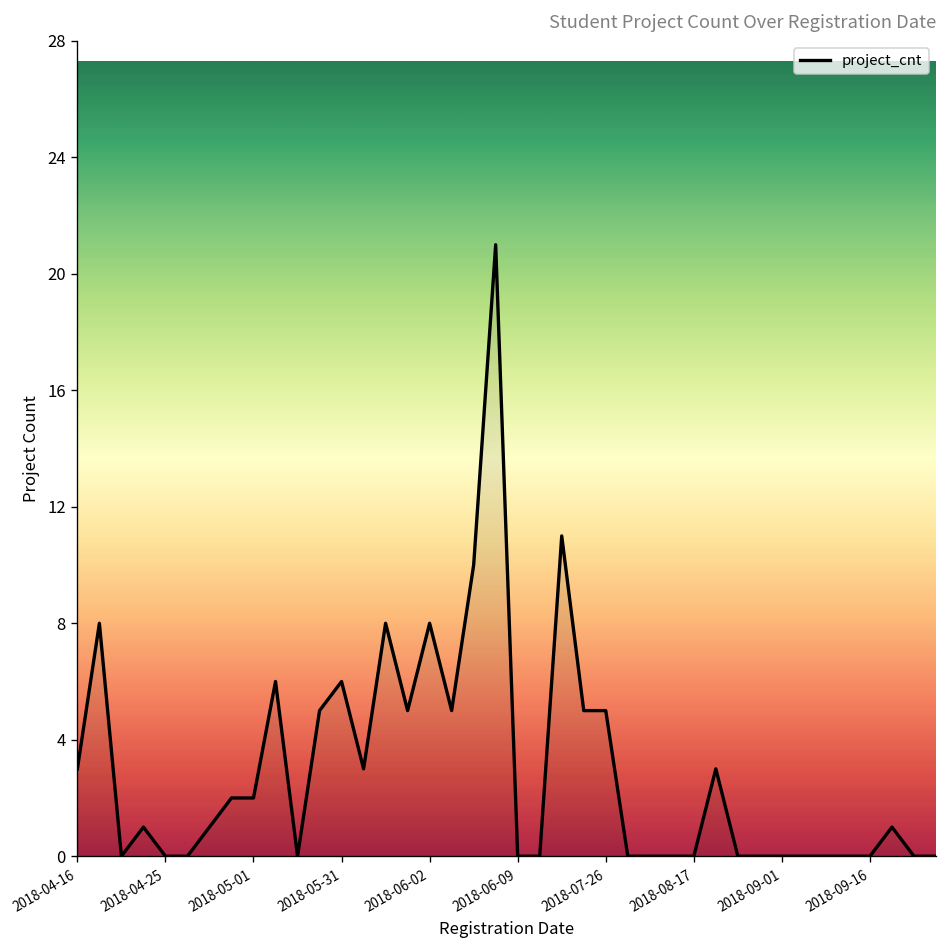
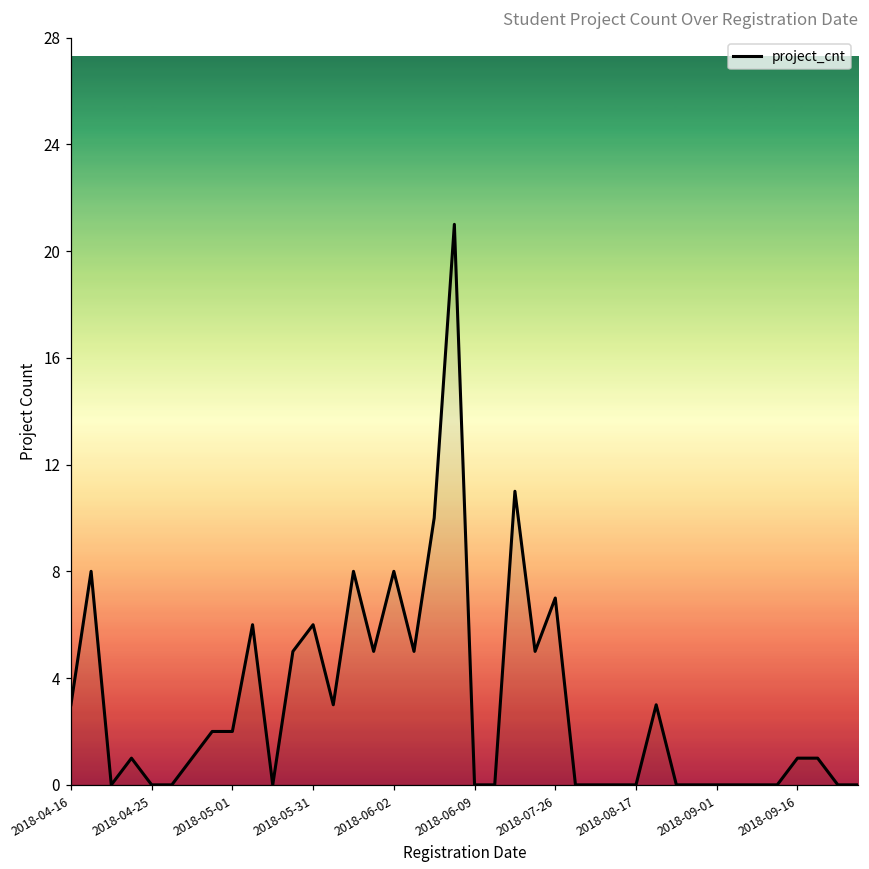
  {
    "2018-04-16": 3,
    "2018-06-02": 8,
-   "2018-07-26": 5,
+   "2018-07-26": 7,
    "2018-08-17": 0,
-   "2018-09-16": 0
+   "2018-09-16": 1
  }
